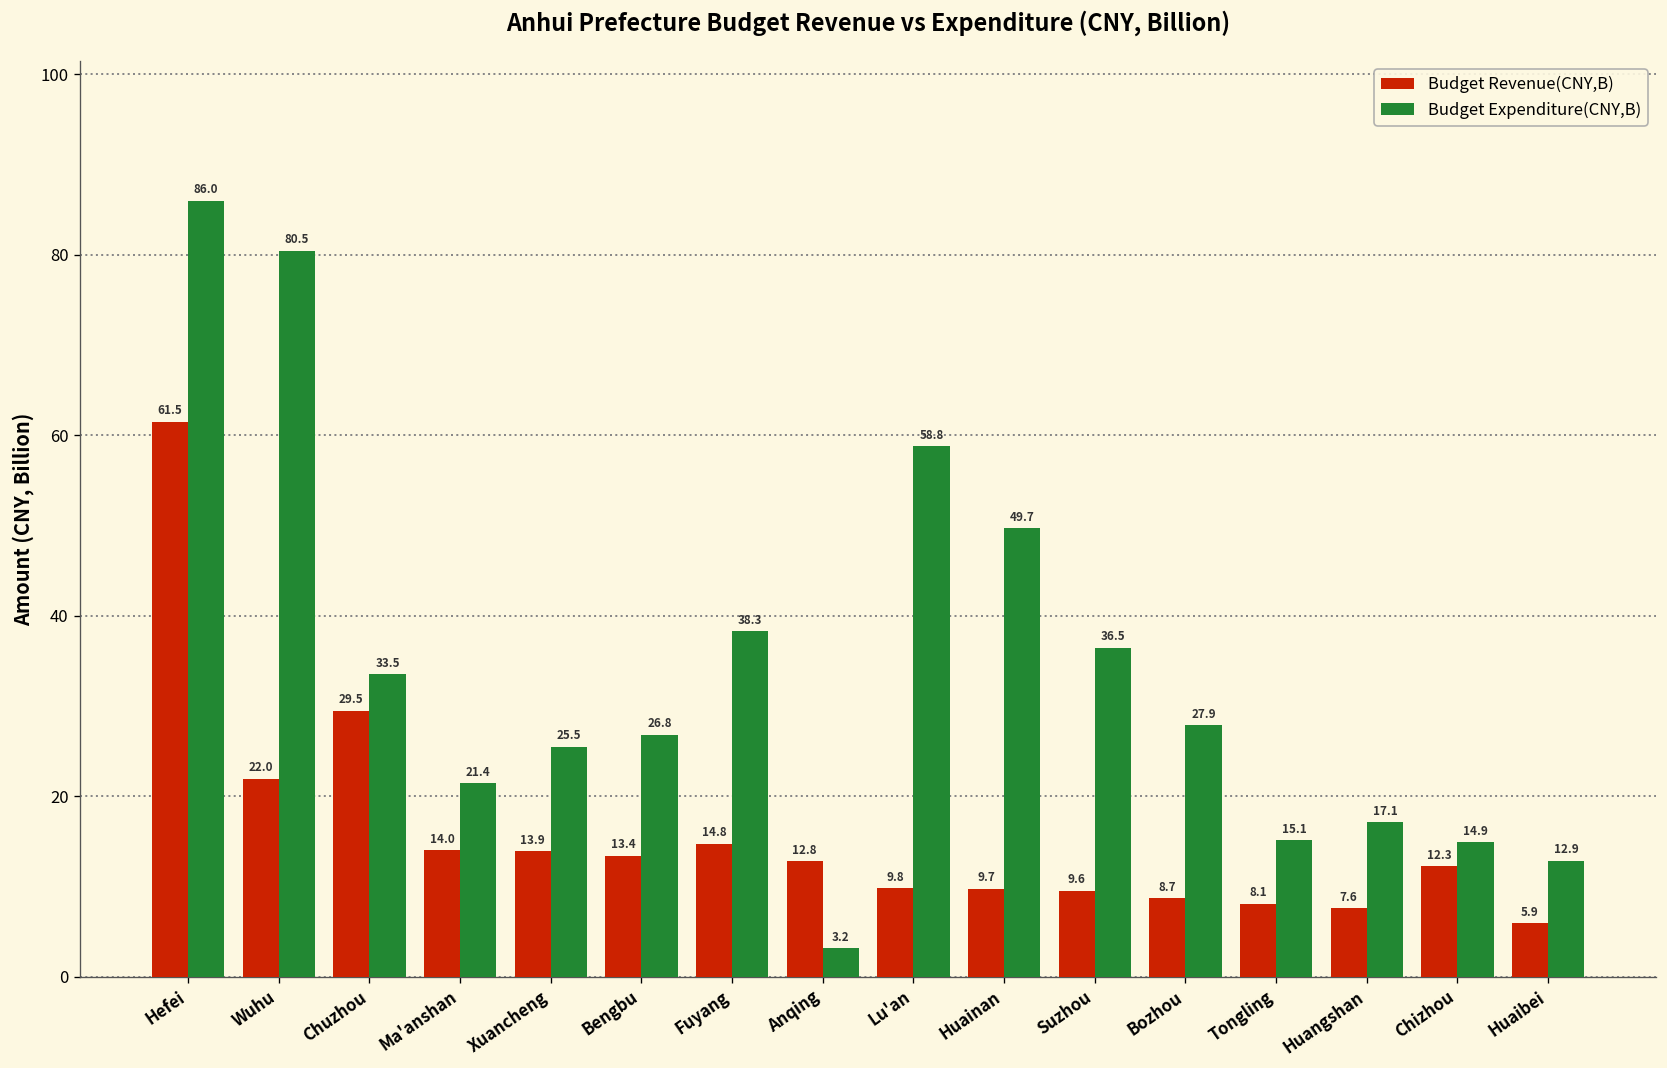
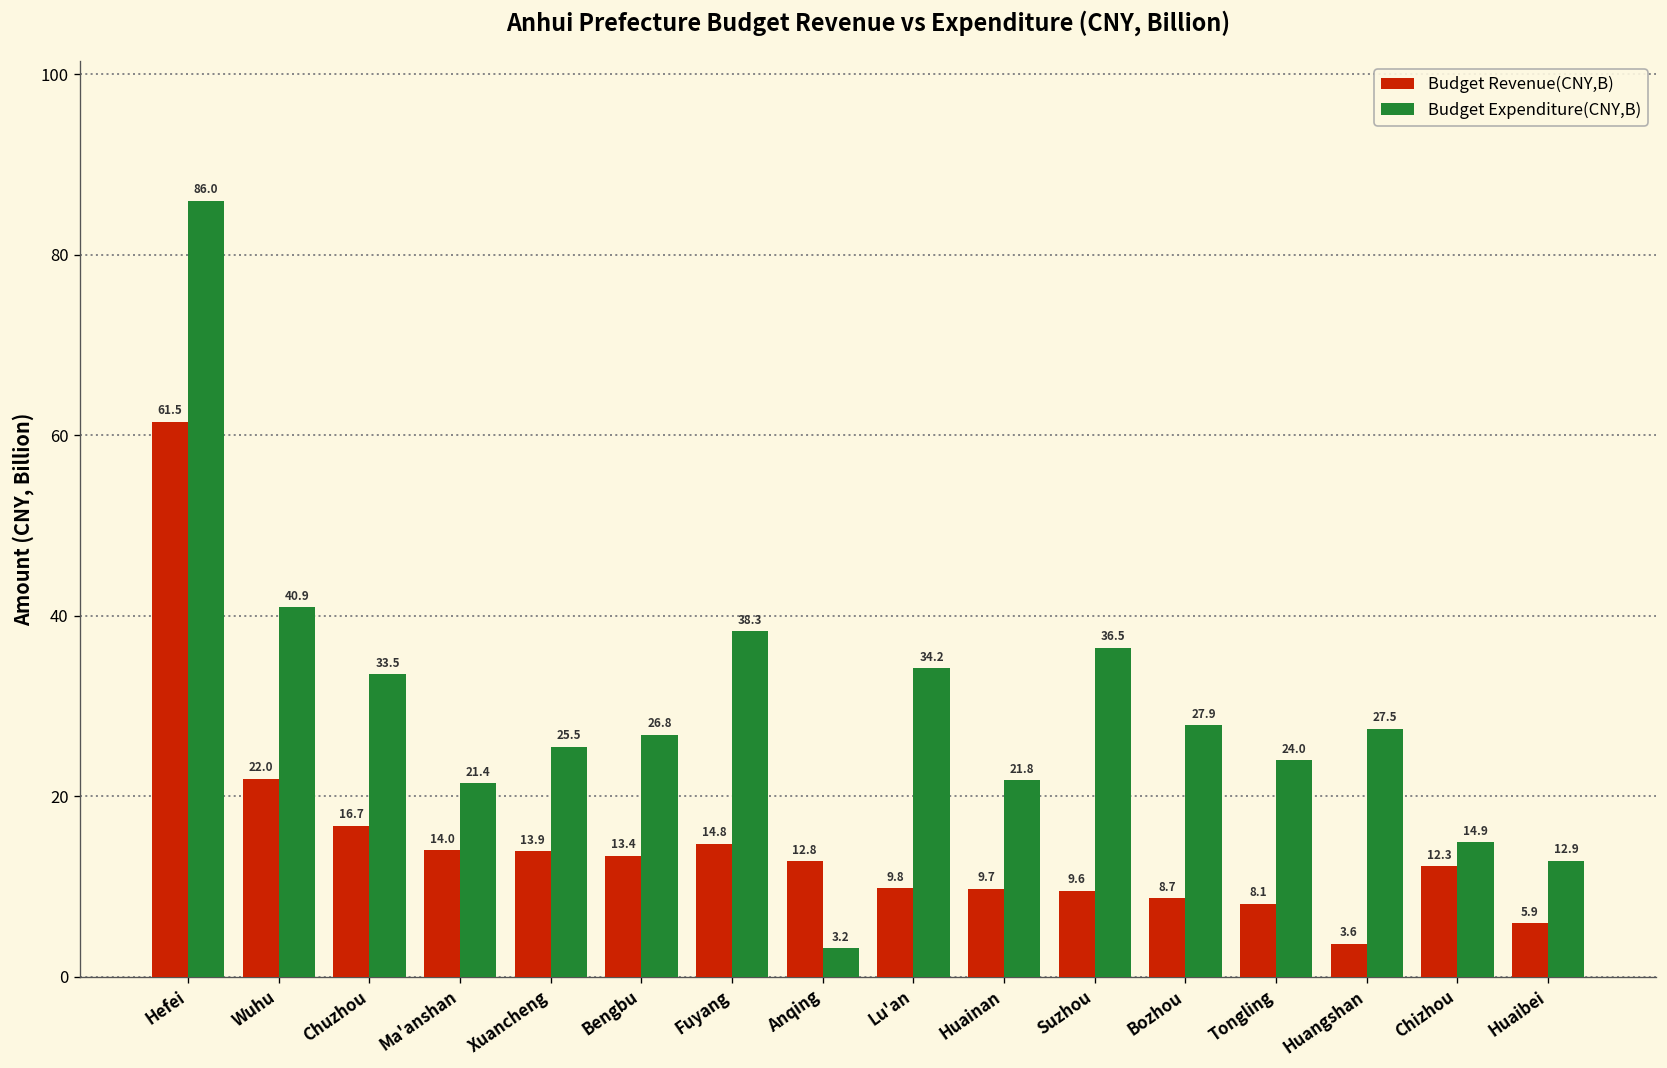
  {
    "Budget Revenue(CNY,B)": {
      "Hefei": 61.5,
      "Wuhu": 22.0,
-     "Chuzhou": 29.5,
+     "Chuzhou": 16.7,
      "Ma'anshan": 14.0,
      "Xuancheng": 13.9,
      "Bengbu": 13.4,
      "Fuyang": 14.8,
      "Anqing": 12.8,
      "Lu'an": 9.8,
      "Huainan": 9.7,
      "Suzhou": 9.6,
      "Bozhou": 8.7,
      "Tongling": 8.1,
-     "Huangshan": 7.6,
+     "Huangshan": 3.6,
      "Chizhou": 12.3,
      "Huaibei": 5.9
    },
    "Budget Expenditure(CNY,B)": {
      "Hefei": 86.0,
-     "Wuhu": 80.5,
+     "Wuhu": 40.9,
      "Chuzhou": 33.5,
      "Ma'anshan": 21.4,
      "Xuancheng": 25.5,
      "Bengbu": 26.8,
      "Fuyang": 38.3,
      "Anqing": 3.2,
-     "Lu'an": 58.8,
-     "Huainan": 49.7,
+     "Lu'an": 34.2,
+     "Huainan": 21.8,
      "Suzhou": 36.5,
      "Bozhou": 27.9,
-     "Tongling": 15.1,
-     "Huangshan": 17.1,
+     "Tongling": 24.0,
+     "Huangshan": 27.5,
      "Chizhou": 14.9,
      "Huaibei": 12.9
    }
  }
